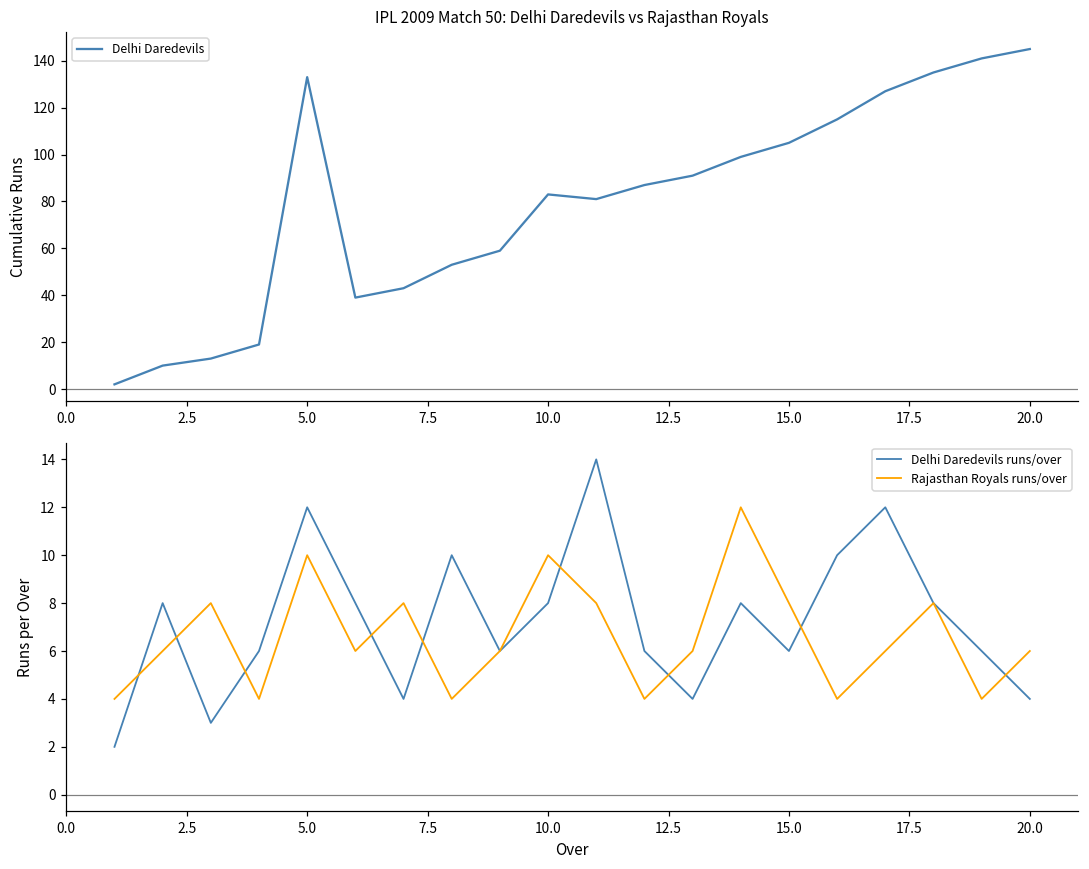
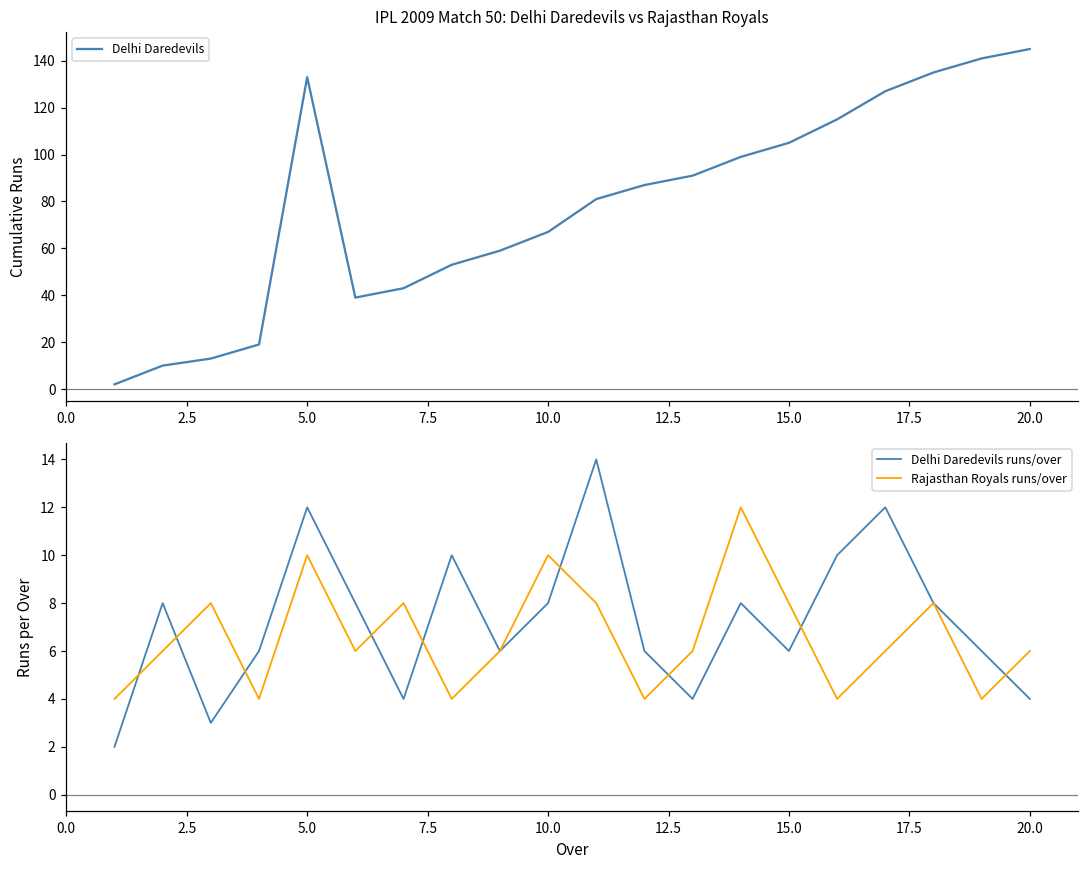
  {
    "IPL 2009 Match 50: Delhi Daredevils vs Rajasthan Royals": {
      "5.0": 133,
-     "10.0": 83,
+     "10.0": 67,
      "15.0": 105,
      "20.0": 145
    }
  }
